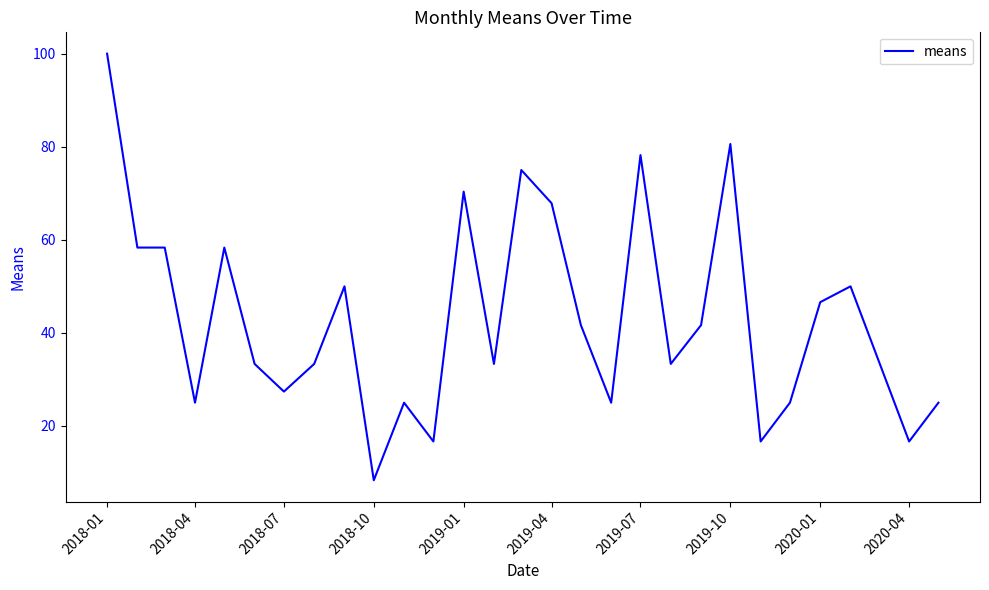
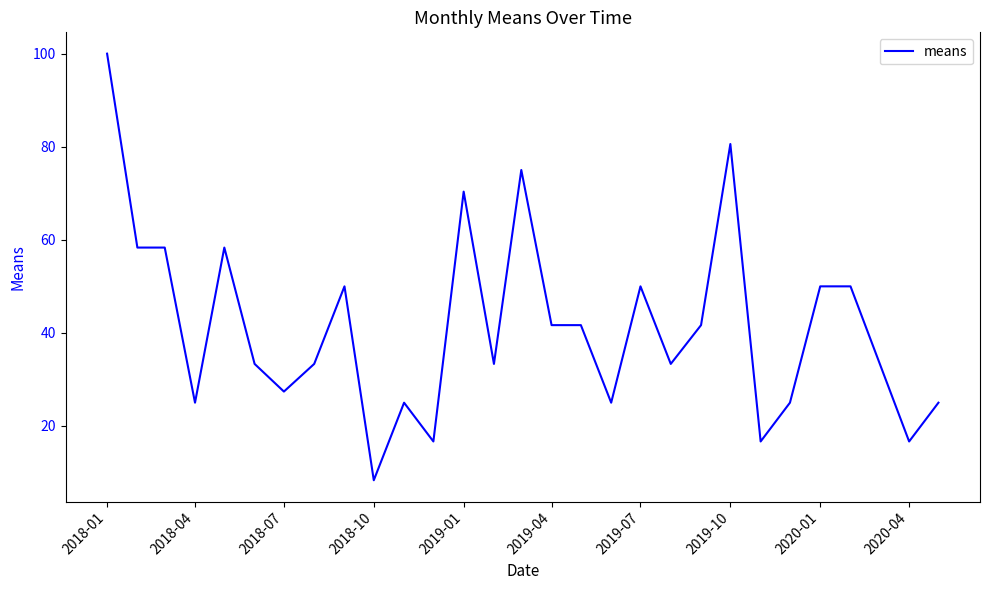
  {
    "2018-01": 100,
    "2018-04": 25,
    "2018-07": 27,
    "2018-10": 8,
    "2019-01": 70,
-   "2019-04": 68,
-   "2019-07": 78,
+   "2019-04": 42,
+   "2019-07": 50,
    "2019-10": 81,
-   "2020-01": 47,
+   "2020-01": 50,
    "2020-04": 17
  }
